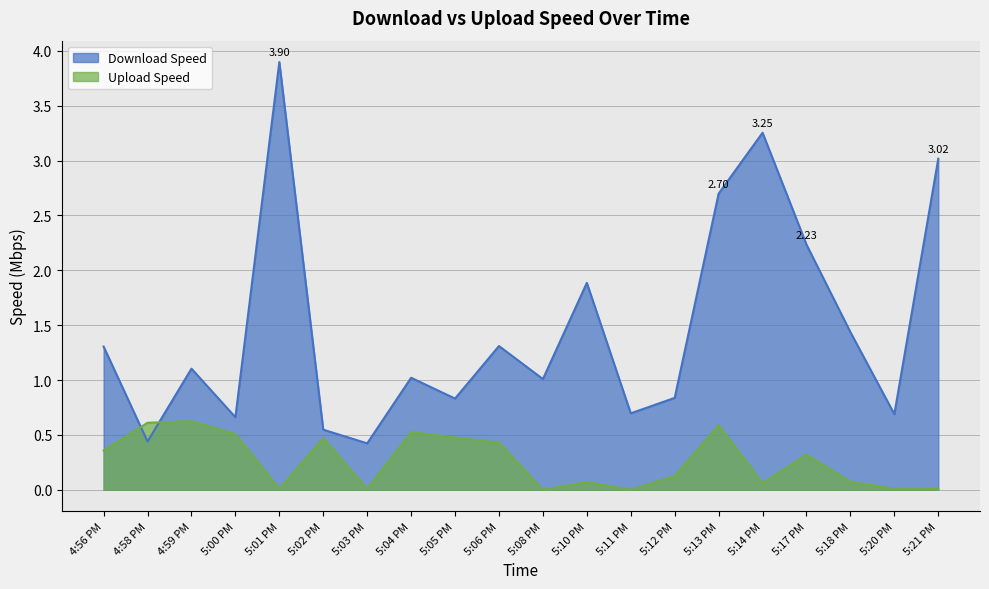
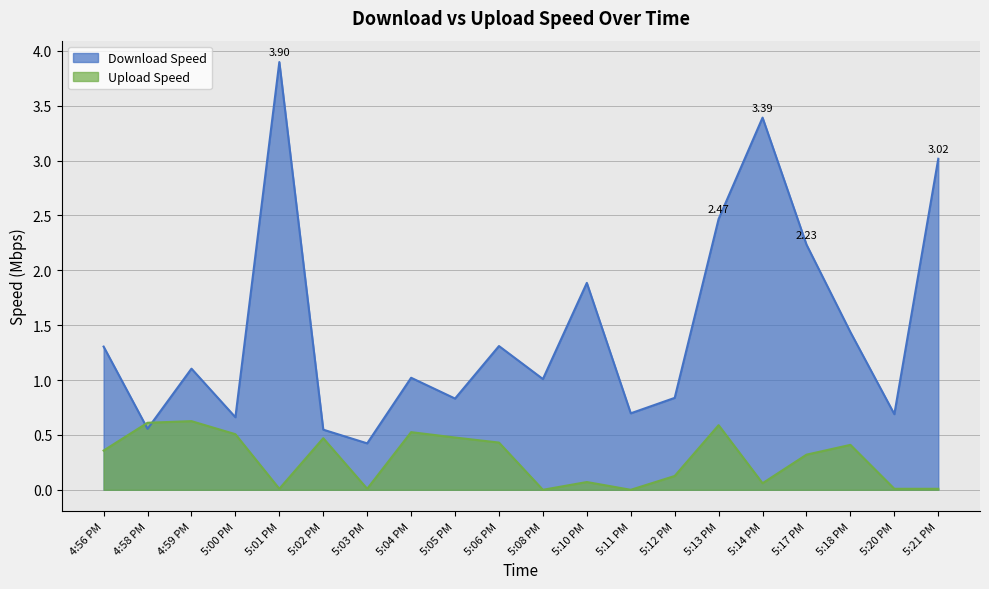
  {
    "Download Speed": {
-     "4:58 PM": 0.44,
+     "4:58 PM": 0.56,
      "5:01 PM": 3.90,
-     "5:13 PM": 2.70,
-     "5:14 PM": 3.25,
+     "5:13 PM": 2.47,
+     "5:14 PM": 3.39,
      "5:17 PM": 2.23,
      "5:21 PM": 3.02
    },
    "Upload Speed": {
      "4:56 PM": 0.36,
      "4:58 PM": 0.61,
      "4:59 PM": 0.63,
      "5:00 PM": 0.51,
      "5:01 PM": 0.01,
      "5:02 PM": 0.47,
      "5:03 PM": 0.01,
      "5:04 PM": 0.53,
      "5:05 PM": 0.48,
      "5:06 PM": 0.43,
      "5:08 PM": 0.00,
      "5:10 PM": 0.07,
      "5:11 PM": 0.00,
      "5:12 PM": 0.13,
      "5:13 PM": 0.59,
      "5:14 PM": 0.06,
      "5:17 PM": 0.32,
-     "5:18 PM": 0.07,
+     "5:18 PM": 0.41,
      "5:20 PM": 0.01,
      "5:21 PM": 0.01
    }
  }
